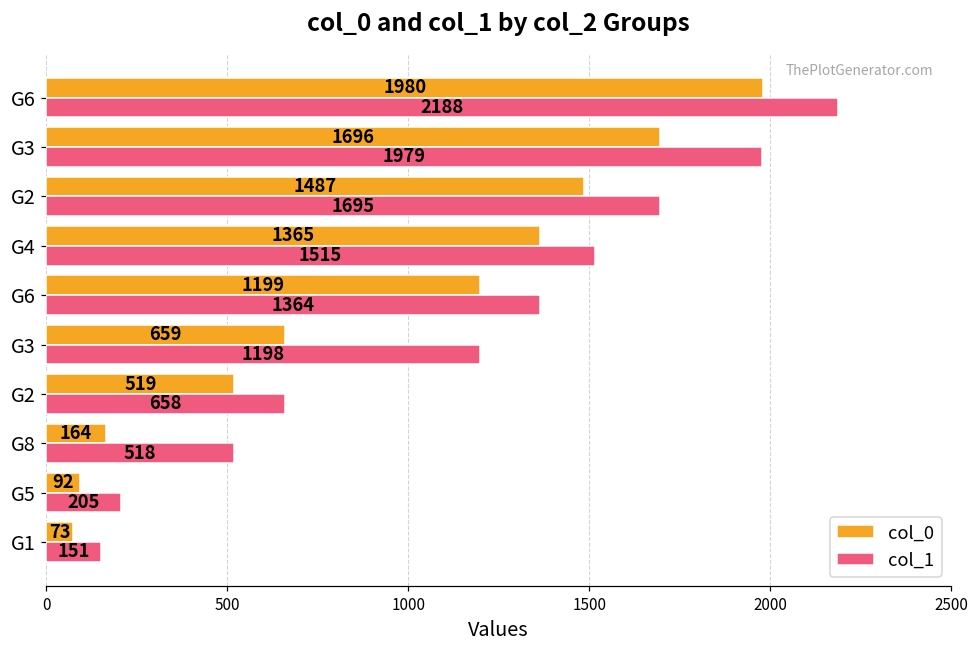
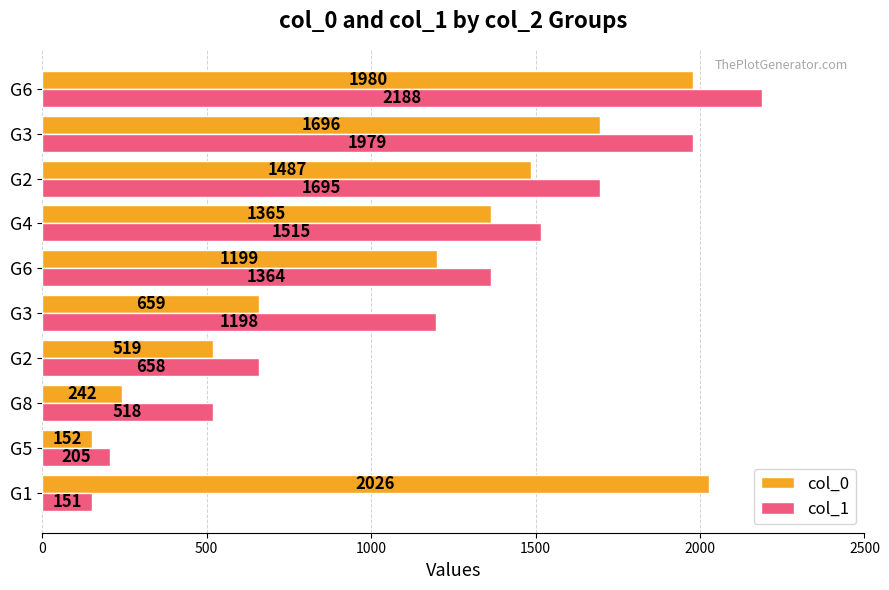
  {
    "col_0": {
      "G4": 1365,
-     "G8": 164,
-     "G5": 92,
-     "G1": 73
+     "G8": 242,
+     "G5": 152,
+     "G1": 2026
    },
    "col_1": {
      "G4": 1515,
      "G8": 518,
      "G5": 205,
      "G1": 151
    }
  }
